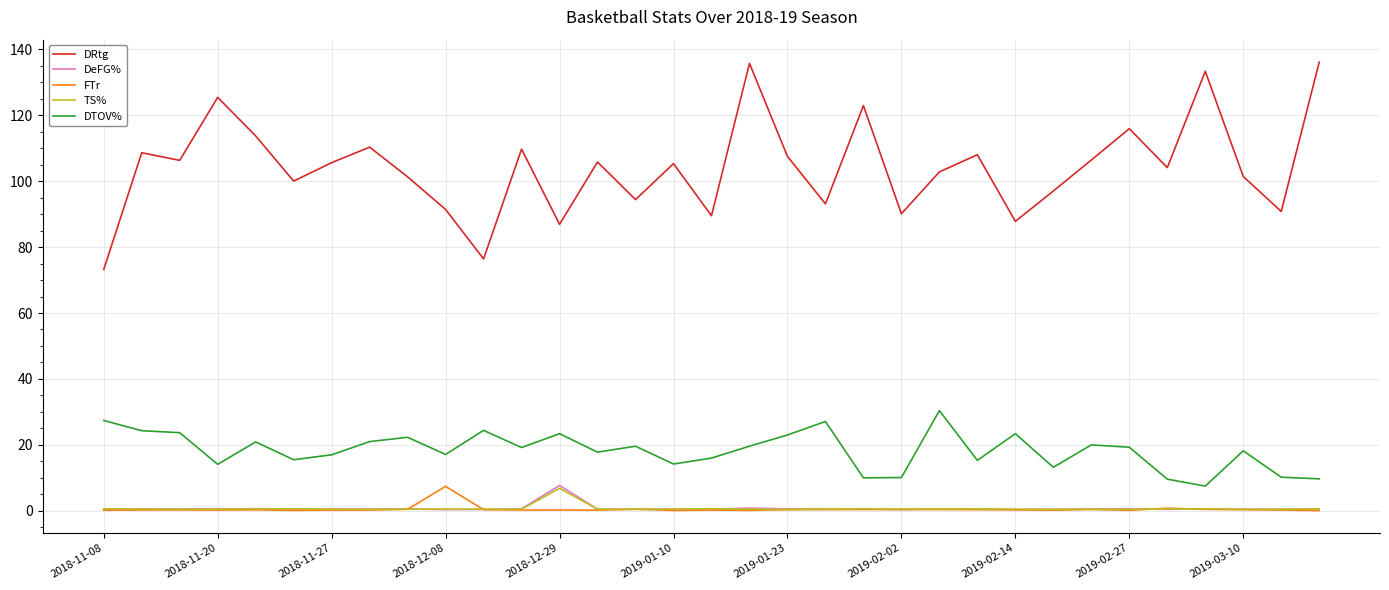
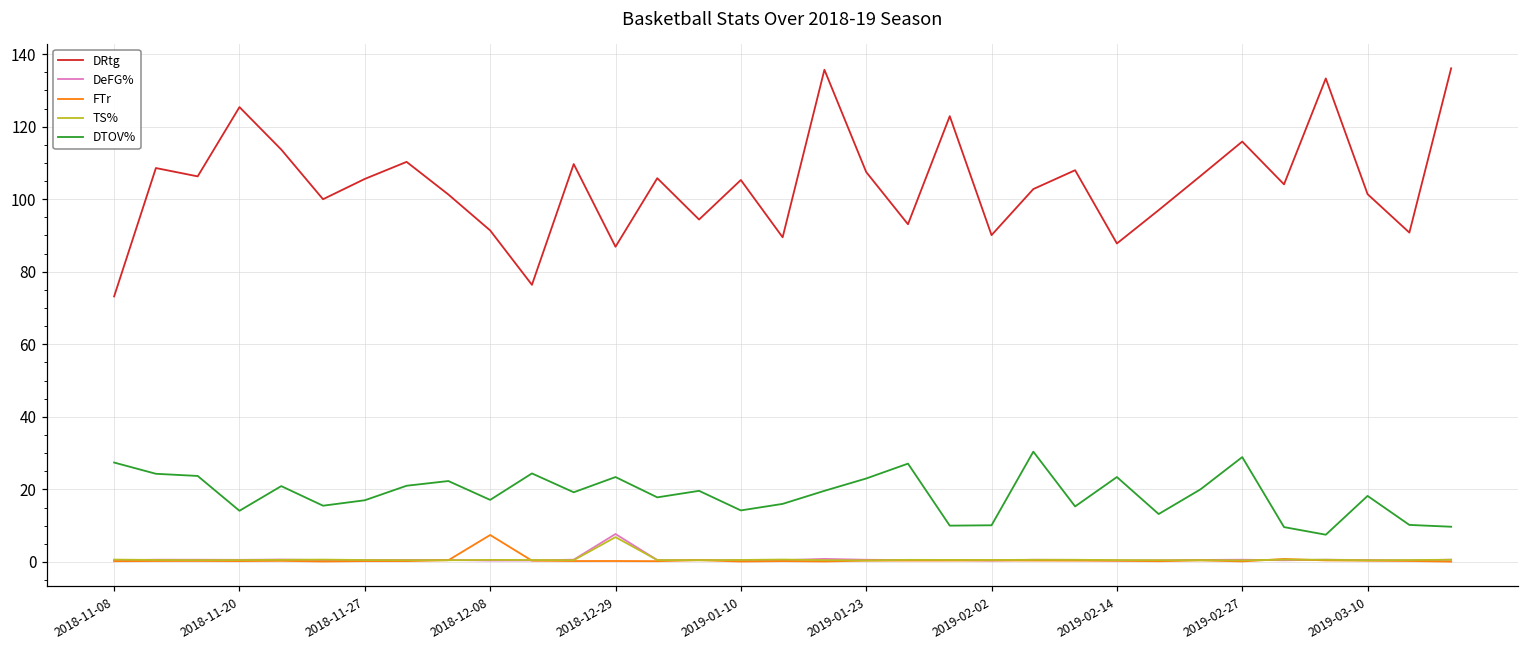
  {
    "DRtg": {
      "2018-11-08": 73,
      "2018-11-20": 125,
      "2018-11-27": 106,
      "2018-12-08": 91,
      "2018-12-29": 87,
      "2019-01-10": 105,
      "2019-01-23": 108,
      "2019-02-02": 90,
      "2019-02-14": 88,
      "2019-02-27": 116,
      "2019-03-10": 101
    },
    "DeFG%": {
      "2018-12-29": 8
    },
    "FTr": {
      "2018-12-08": 7,
      "2018-12-29": 0
    },
    "TS%": {
      "2018-12-29": 7
    },
    "DTOV%": {
      "2018-11-08": 27,
      "2018-11-20": 14,
      "2018-11-27": 17,
      "2018-12-08": 17,
      "2018-12-29": 23,
      "2019-01-10": 14,
      "2019-01-23": 23,
      "2019-02-02": 10,
      "2019-02-14": 23,
-     "2019-02-27": 19,
+     "2019-02-27": 29,
      "2019-03-10": 18
    }
  }
